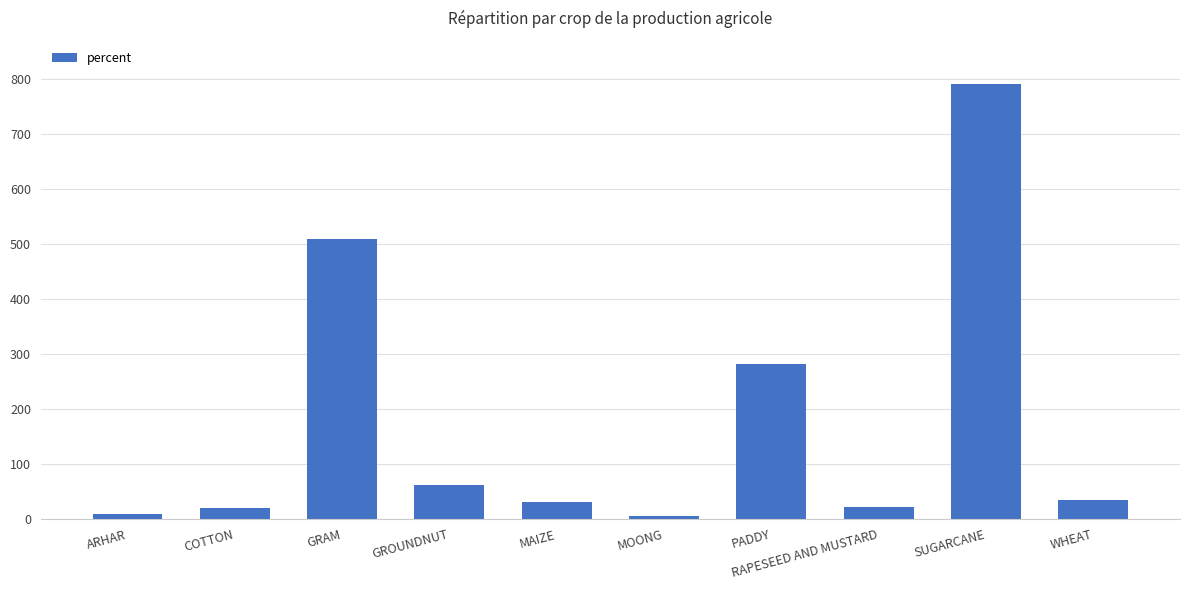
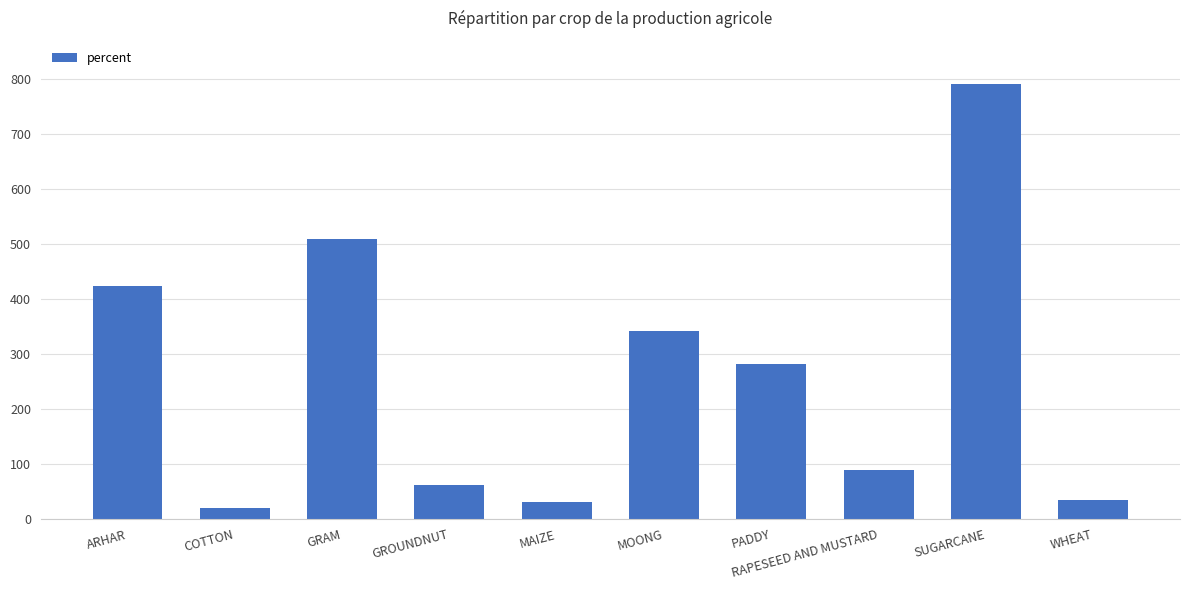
  {
-   "ARHAR": 10,
+   "ARHAR": 420,
    "COTTON": 20,
    "GRAM": 510,
    "GROUNDNUT": 60,
    "MAIZE": 30,
-   "MOONG": 0,
+   "MOONG": 340,
    "PADDY": 280,
-   "RAPESEED AND MUSTARD": 20,
+   "RAPESEED AND MUSTARD": 90,
    "SUGARCANE": 790,
    "WHEAT": 30
  }
